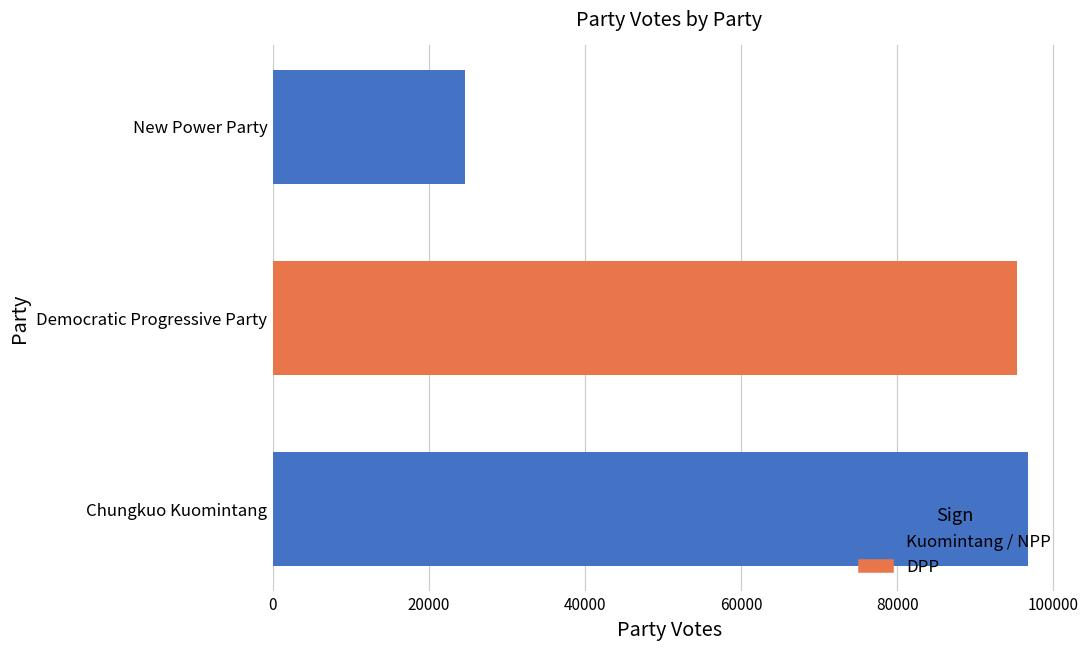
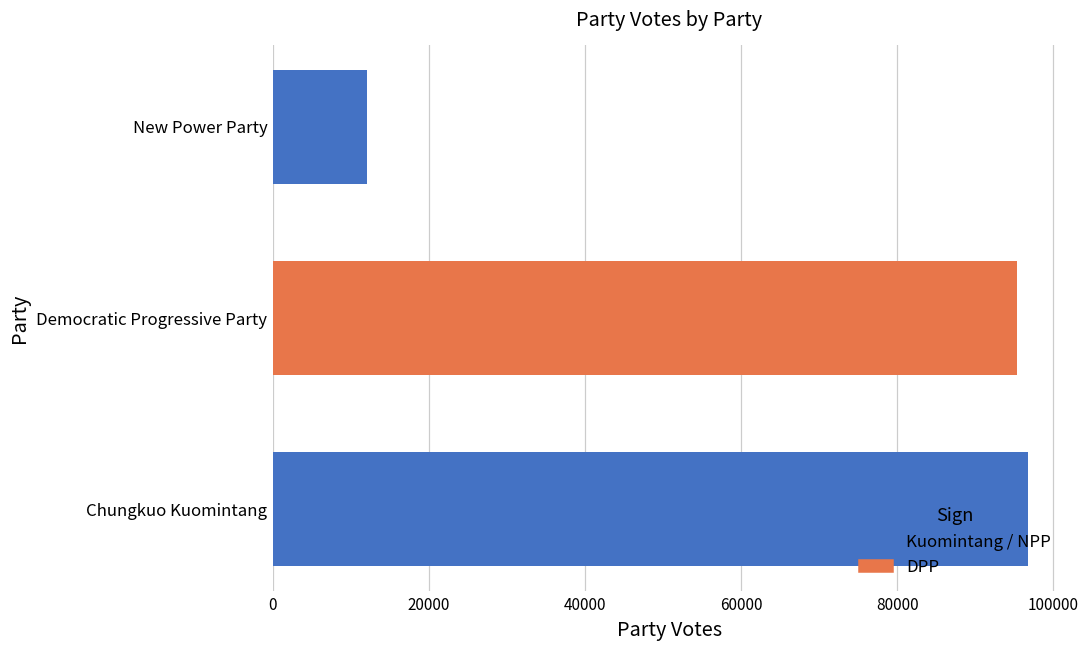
  {
-   "New Power Party": 25000,
+   "New Power Party": 12000,
    "Democratic Progressive Party": 95000,
    "Chungkuo Kuomintang": 97000
  }
